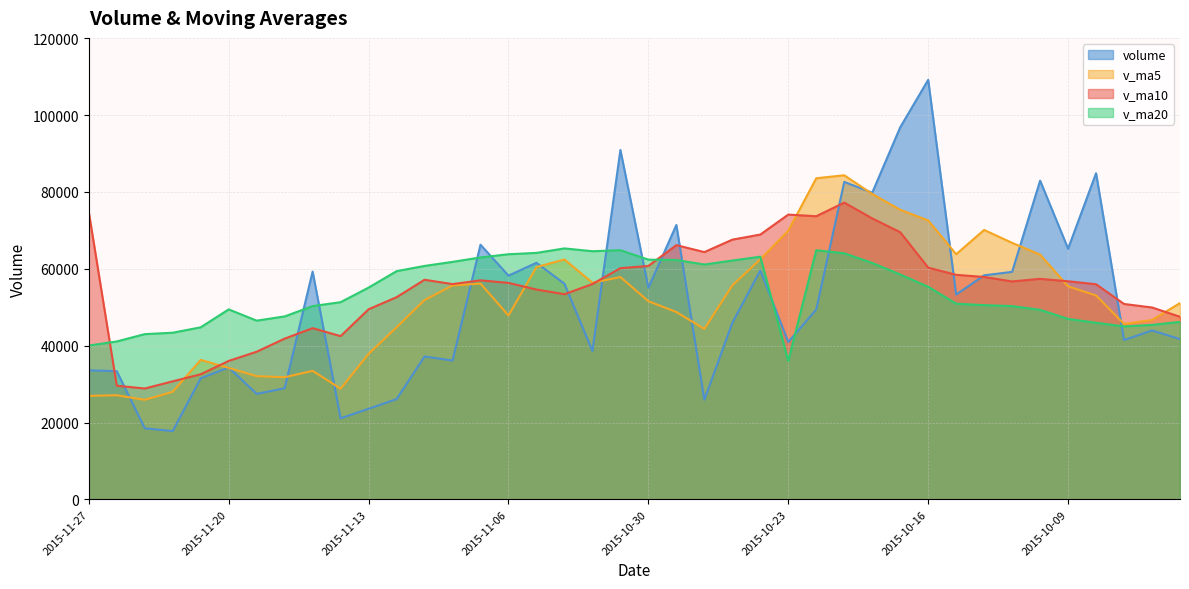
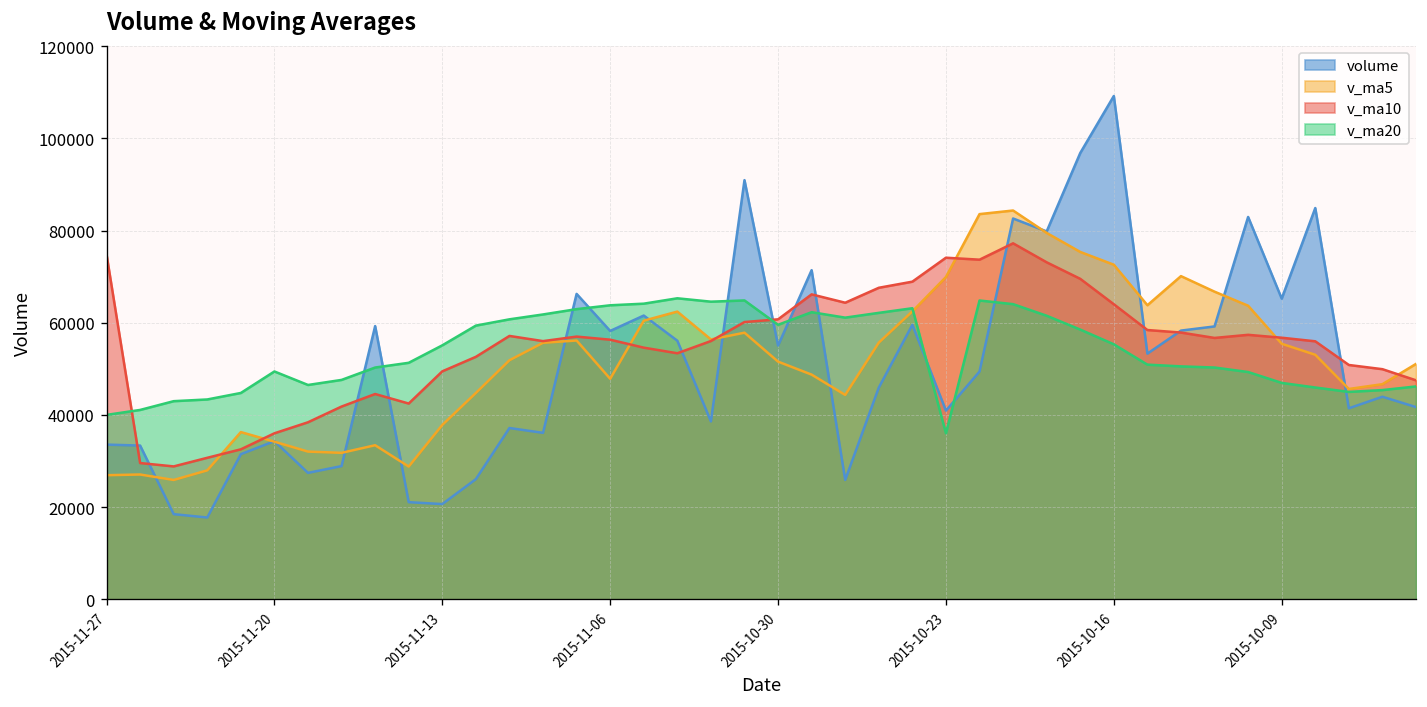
  {
    "volume": {
      "2015-11-27": 34000,
-     "2015-11-13": 24000,
+     "2015-11-13": 21000,
      "2015-11-06": 58000,
      "2015-10-30": 55000,
      "2015-10-23": 41000,
      "2015-10-16": 109000,
      "2015-10-09": 65000
    },
    "v_ma5": {
      "2015-11-27": 27000,
      "2015-11-13": 38000,
      "2015-11-06": 48000,
      "2015-10-30": 52000,
      "2015-10-23": 70000,
      "2015-10-16": 73000,
      "2015-10-09": 55000
    },
    "v_ma10": {
      "2015-11-27": 75000,
      "2015-11-20": 36000,
      "2015-11-13": 49000,
      "2015-11-06": 56000,
      "2015-10-30": 61000,
      "2015-10-23": 74000,
-     "2015-10-16": 60000,
+     "2015-10-16": 64000,
      "2015-10-09": 57000
    },
    "v_ma20": {
      "2015-11-27": 40000,
      "2015-11-20": 49000,
      "2015-11-13": 55000,
      "2015-11-06": 64000,
-     "2015-10-30": 62000,
+     "2015-10-30": 60000,
      "2015-10-23": 36000,
      "2015-10-16": 55000,
      "2015-10-09": 47000
    }
  }
